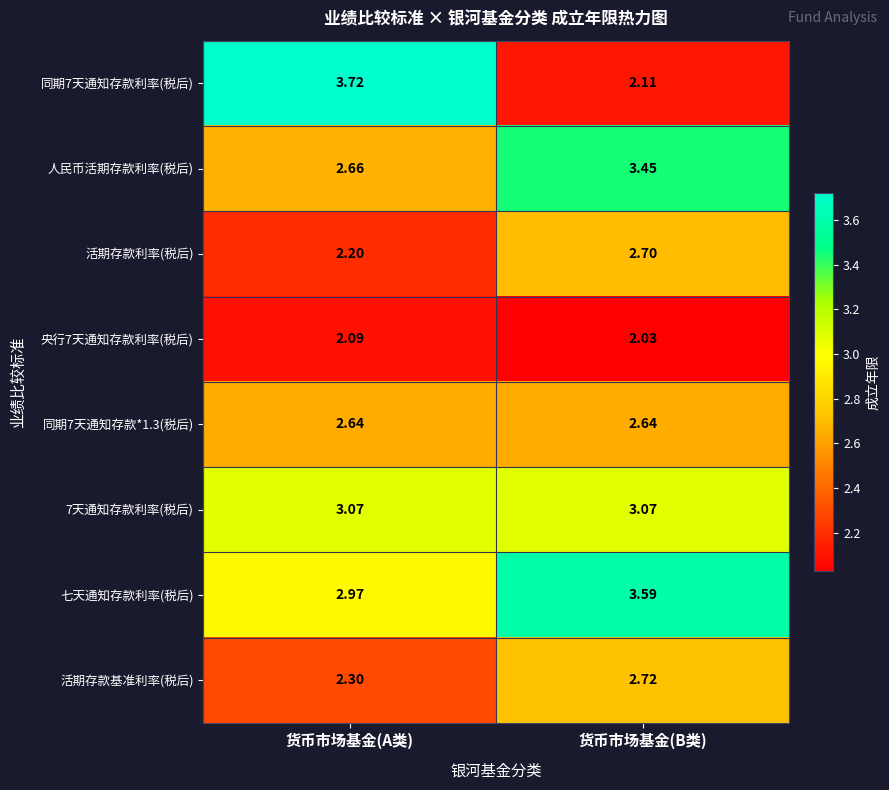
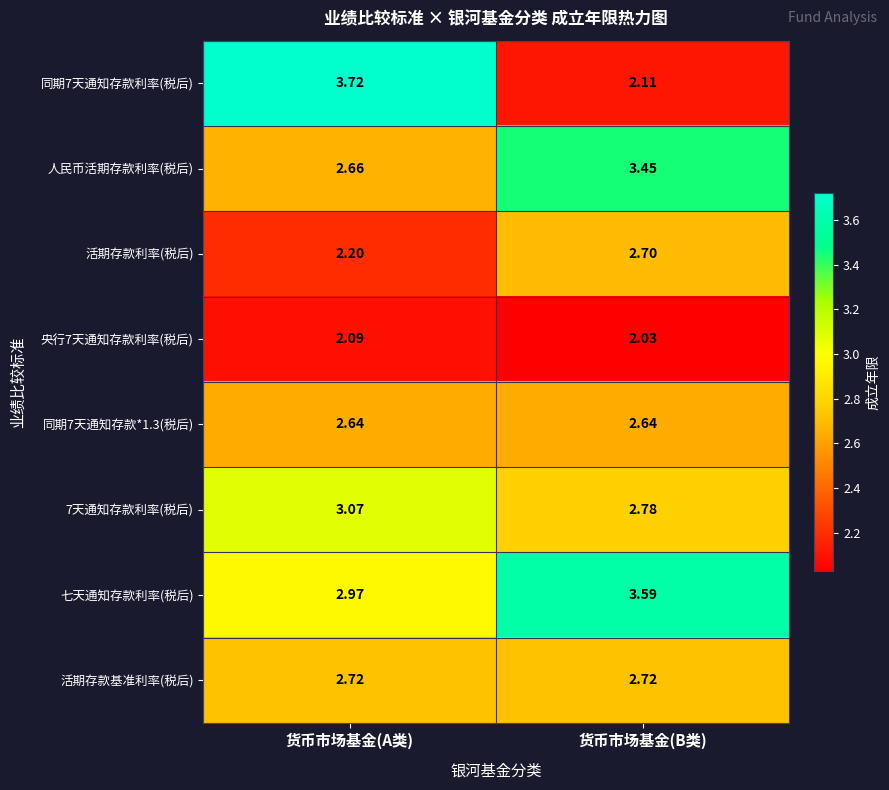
  {
    "同期7天通知存款利率(税后)": {
      "货币市场基金(A类)": 3.72,
      "货币市场基金(B类)": 2.11
    },
    "人民币活期存款利率(税后)": {
      "货币市场基金(A类)": 2.66,
      "货币市场基金(B类)": 3.45
    },
    "活期存款利率(税后)": {
      "货币市场基金(A类)": 2.20,
      "货币市场基金(B类)": 2.70
    },
    "央行7天通知存款利率(税后)": {
      "货币市场基金(A类)": 2.09,
      "货币市场基金(B类)": 2.03
    },
    "同期7天通知存款*1.3(税后)": {
      "货币市场基金(A类)": 2.64,
      "货币市场基金(B类)": 2.64
    },
    "7天通知存款利率(税后)": {
      "货币市场基金(A类)": 3.07,
-     "货币市场基金(B类)": 3.07
+     "货币市场基金(B类)": 2.78
    },
    "七天通知存款利率(税后)": {
      "货币市场基金(A类)": 2.97,
      "货币市场基金(B类)": 3.59
    },
    "活期存款基准利率(税后)": {
-     "货币市场基金(A类)": 2.30,
+     "货币市场基金(A类)": 2.72,
      "货币市场基金(B类)": 2.72
    }
  }
